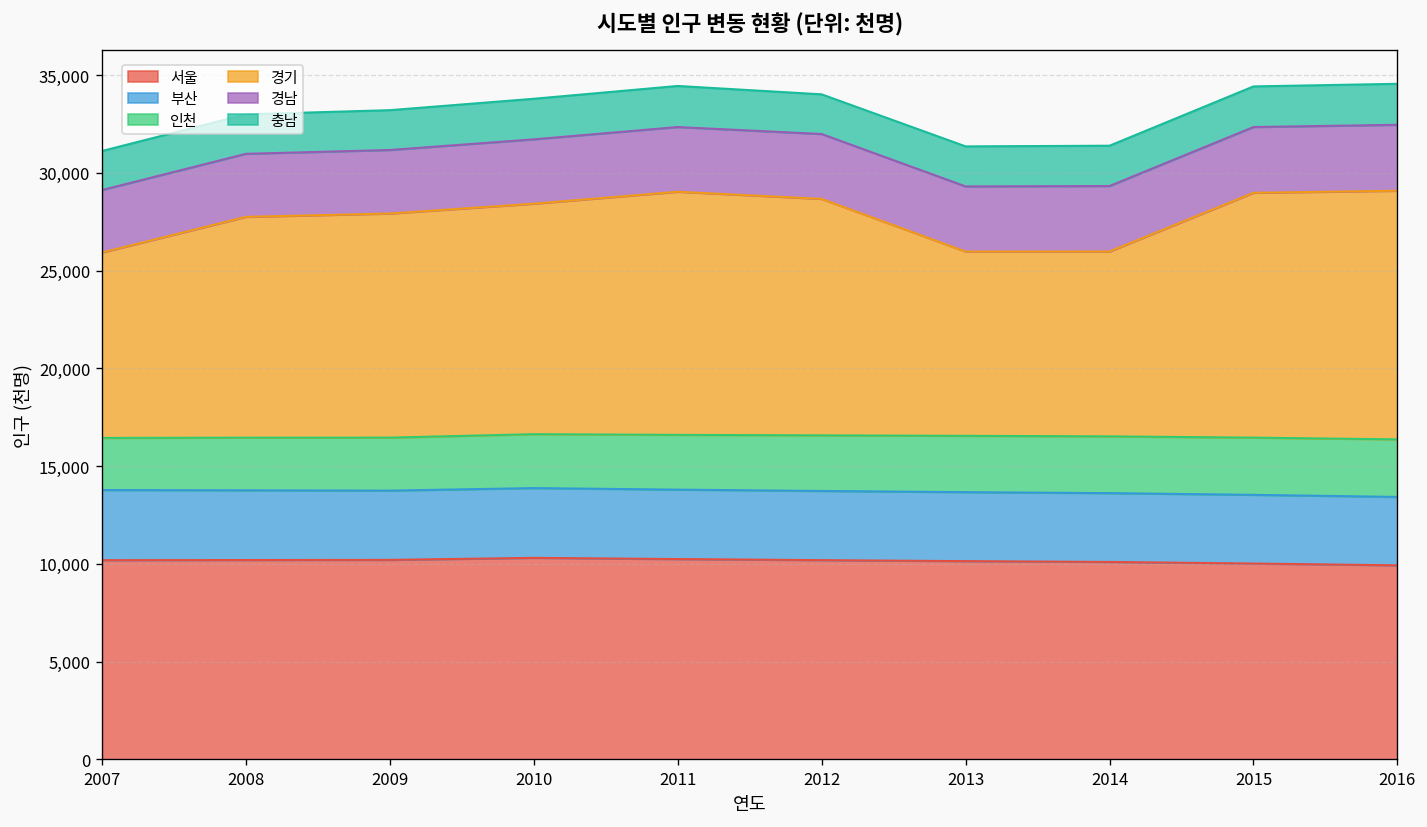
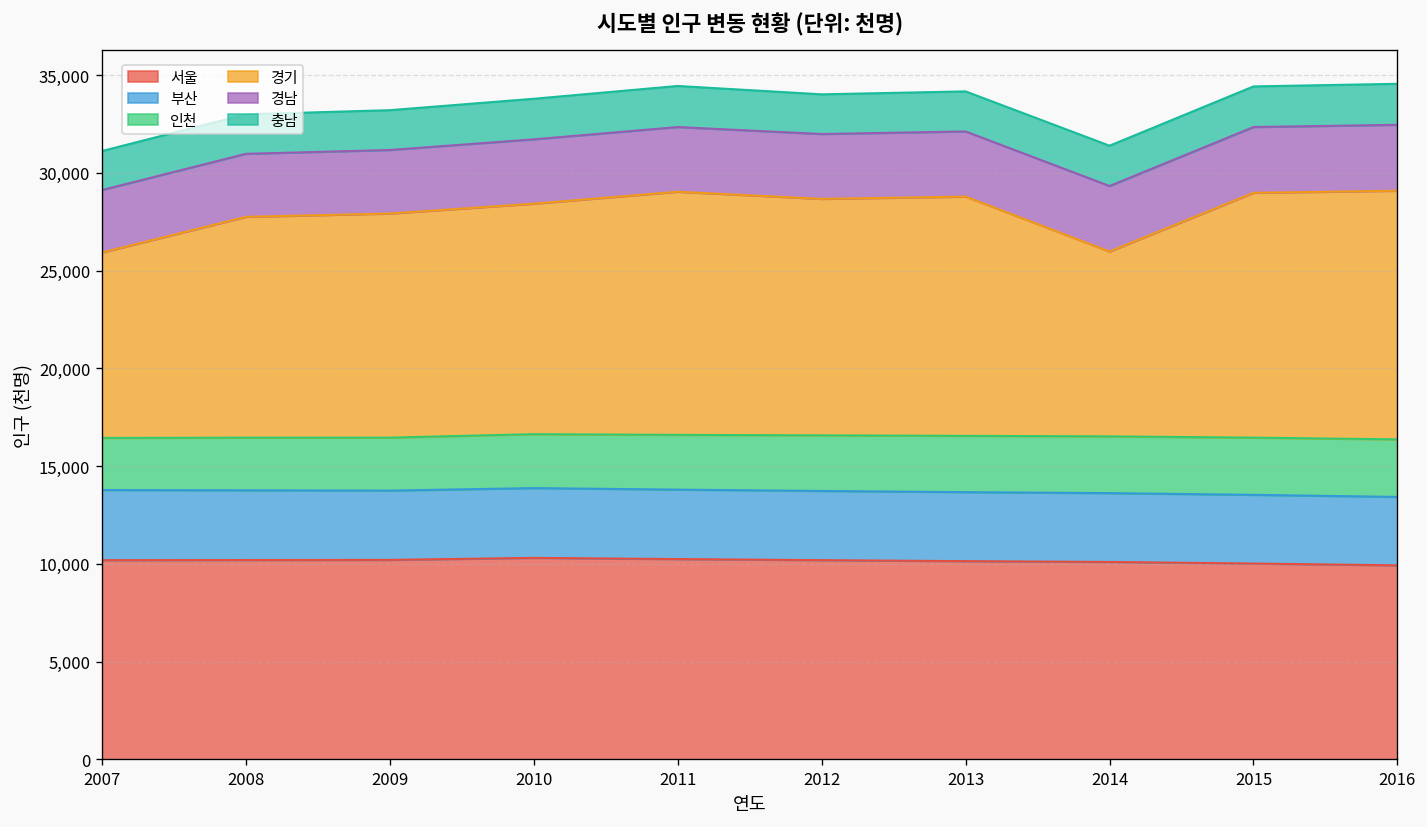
  {
    "서울": {
      "2007": "10,200",
      "2008": "10,200",
      "2009": "10,200",
      "2010": "10,300",
      "2011": "10,300",
      "2012": "10,200",
      "2013": "10,100",
      "2014": "10,100",
      "2015": "10,000",
      "2016": "9,900"
    },
    "부산": {
      "2007": "3,600",
      "2008": "3,600",
      "2009": "3,500",
      "2010": "3,600",
      "2011": "3,600",
      "2012": "3,500",
      "2013": "3,500",
      "2014": "3,500",
      "2015": "3,500",
      "2016": "3,500"
    },
    "경기": {
      "2007": "9,500",
      "2008": "11,300",
      "2009": "11,500",
      "2010": "11,800",
      "2011": "12,400",
      "2012": "12,100",
-     "2013": "9,400",
+     "2013": "12,200",
      "2014": "9,500",
      "2015": "12,500",
      "2016": "12,700"
    },
    "경남": {
      "2007": "3,200",
      "2008": "3,200",
      "2009": "3,300",
      "2010": "3,300",
      "2011": "3,300",
      "2012": "3,300",
      "2013": "3,300",
      "2014": "3,400",
      "2015": "3,400",
      "2016": "3,400"
    }
  }
